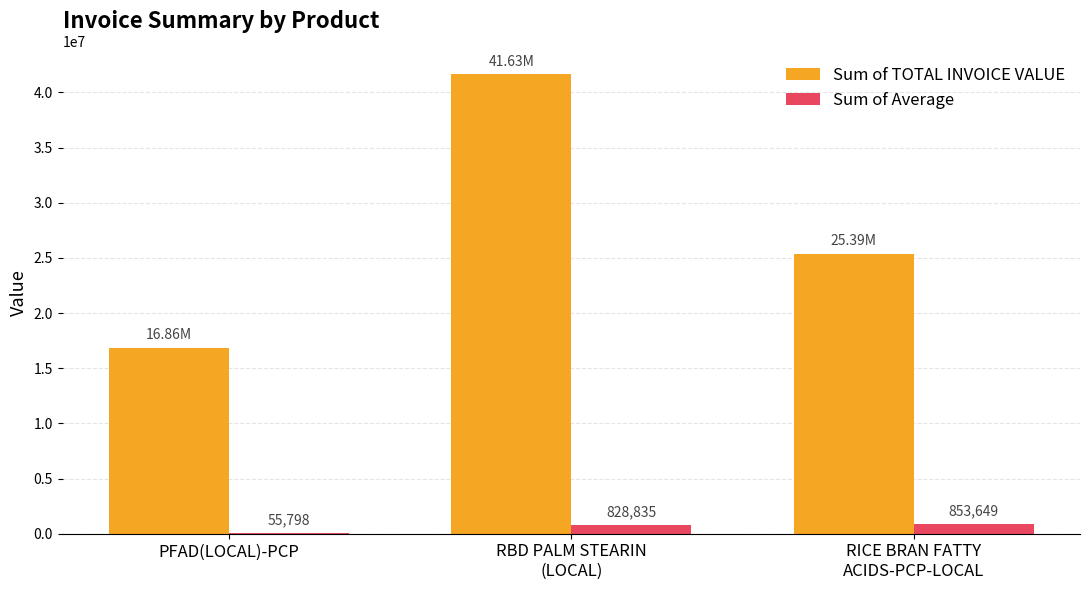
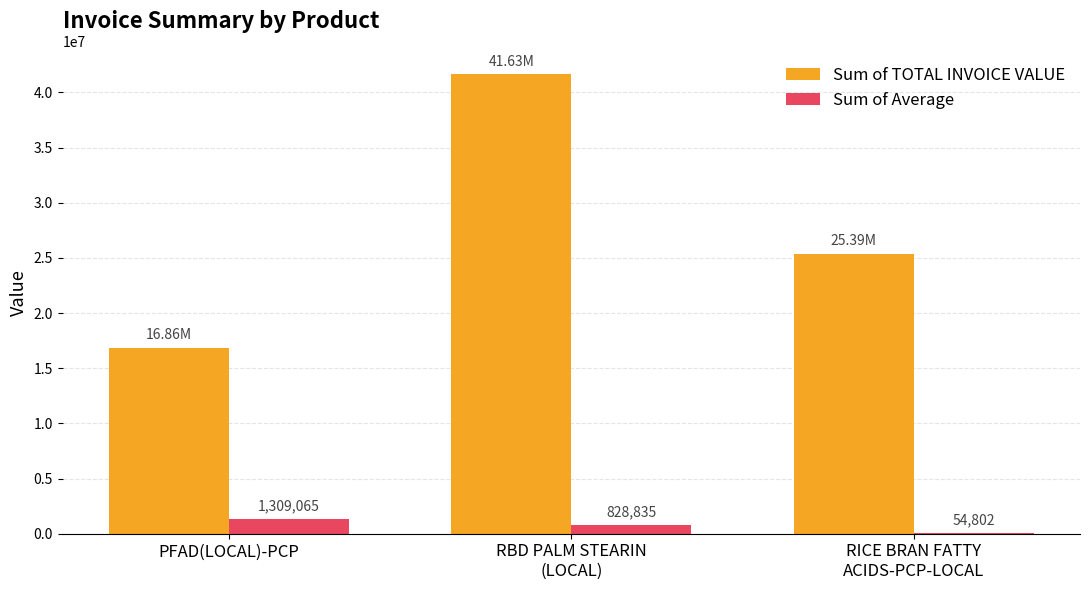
  {
    "Sum of TOTAL INVOICE VALUE": {
      "PFAD(LOCAL)-PCP": "16.86M",
      "RBD PALM STEARIN (LOCAL)": "41.63M",
      "RICE BRAN FATTY ACIDS-PCP-LOCAL": "25.39M"
    },
    "Sum of Average": {
-     "PFAD(LOCAL)-PCP": "55,798",
+     "PFAD(LOCAL)-PCP": "1,309,065",
      "RBD PALM STEARIN (LOCAL)": "828,835",
-     "RICE BRAN FATTY ACIDS-PCP-LOCAL": "853,649"
+     "RICE BRAN FATTY ACIDS-PCP-LOCAL": "54,802"
    }
  }
